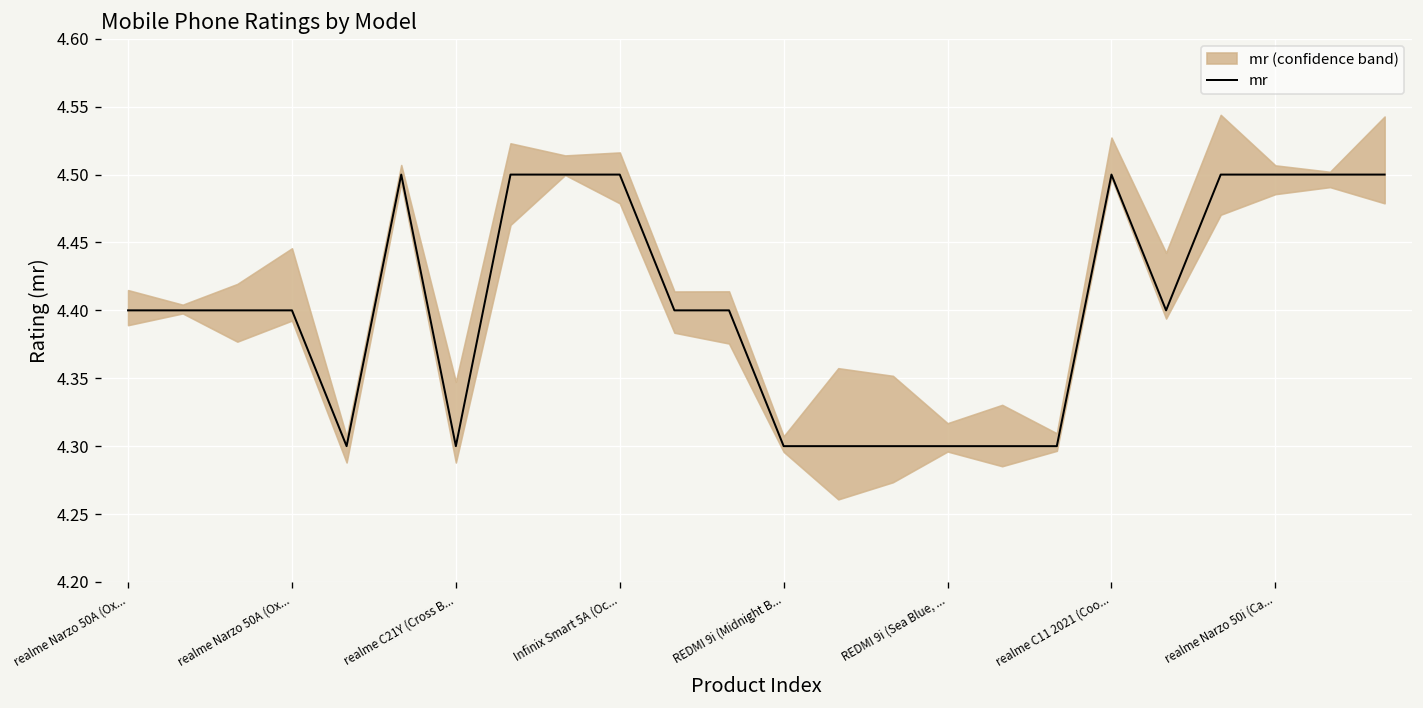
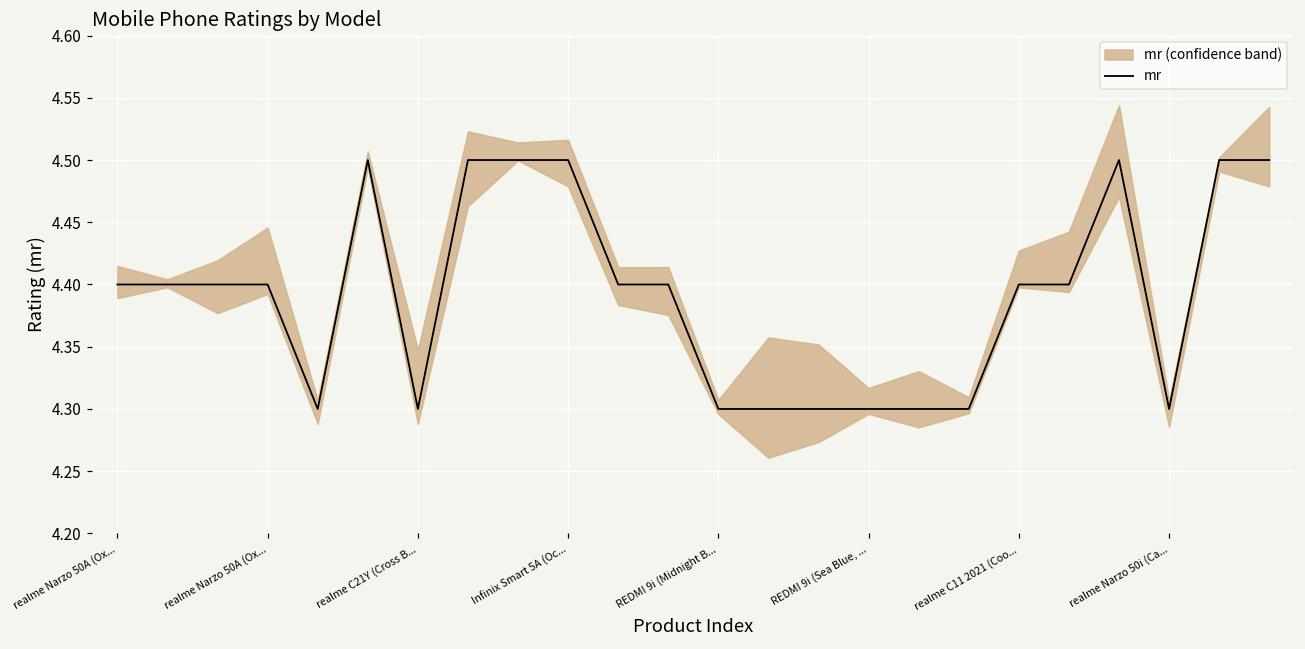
  {
    "mr": {
      "realme C21Y (Cross B...": 4.3,
      "Infinix Smart 5A (Oc...": 4.5,
      "REDMI 9i (Midnight B...": 4.3,
      "REDMI 9i (Sea Blue, ...": 4.3,
-     "realme C11 2021 (Coo...": 4.5,
-     "realme Narzo 50i (Ca...": 4.5
+     "realme C11 2021 (Coo...": 4.4,
+     "realme Narzo 50i (Ca...": 4.3
    }
  }
